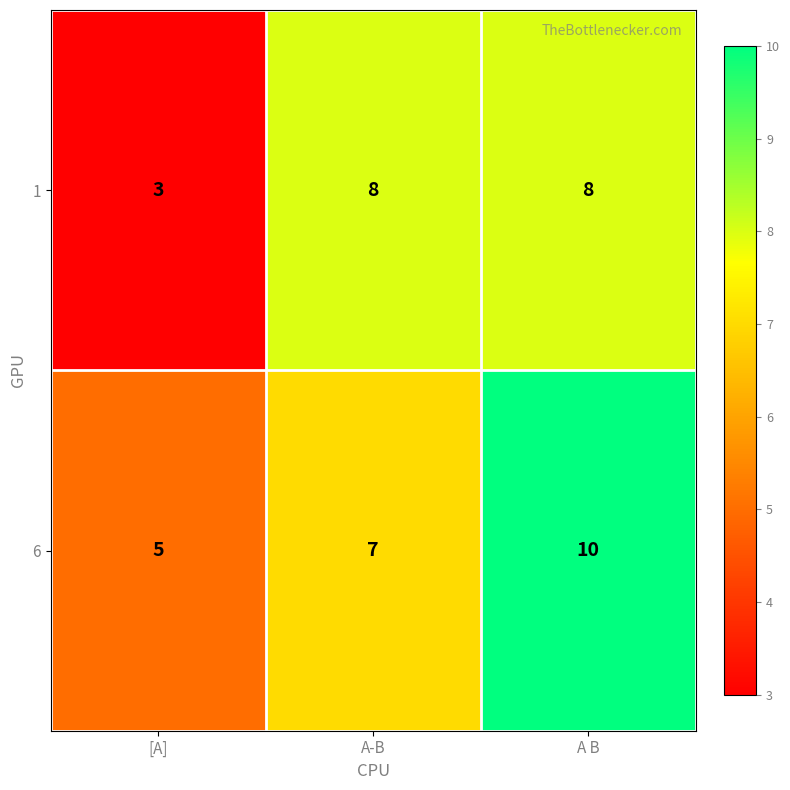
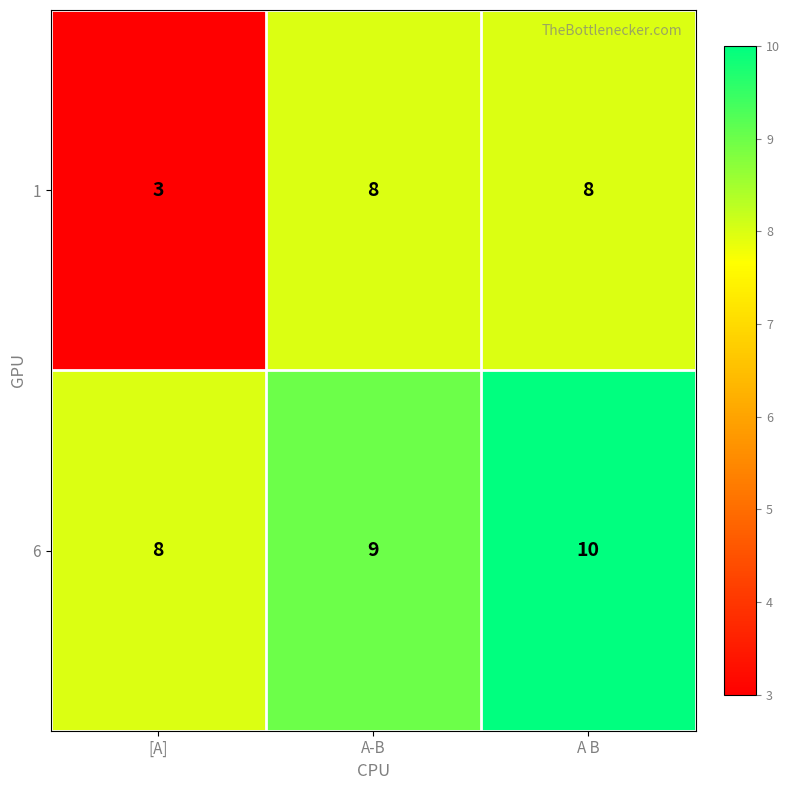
  {
    "1": {
      "[A]": 3,
      "A-B": 8
    },
    "6": {
-     "[A]": 5,
-     "A-B": 7,
+     "[A]": 8,
+     "A-B": 9,
      "A B": 10
    }
  }
